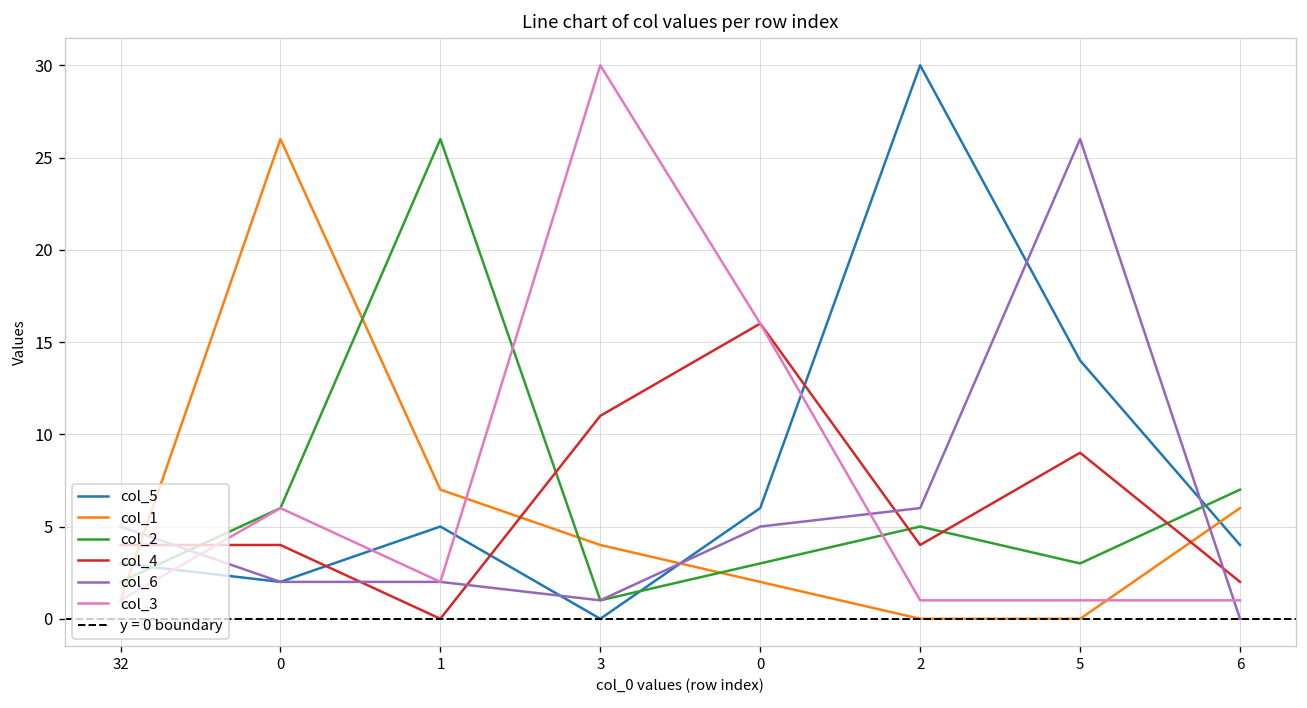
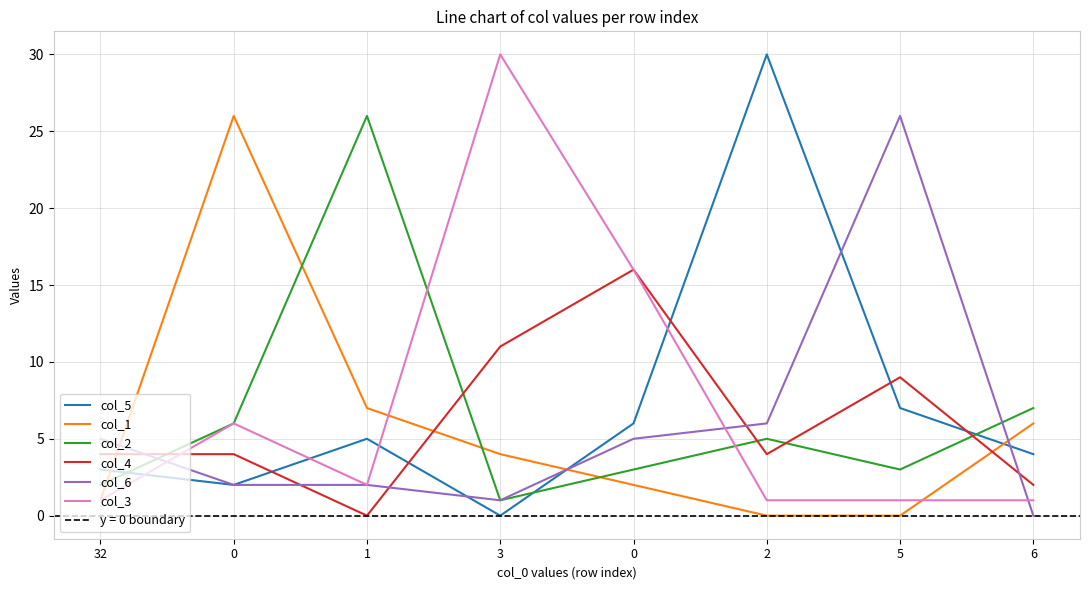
  {
    "col_5": {
      "1": 5,
      "3": 0,
      "2": 30,
-     "5": 14,
+     "5": 7,
      "6": 4
    },
    "col_1": {
      "1": 7,
      "3": 4,
      "2": 0,
      "5": 0,
      "6": 6
    },
    "col_2": {
      "1": 26,
      "2": 5,
      "5": 3,
      "6": 7
    },
    "col_4": {
      "1": 0,
      "3": 11,
      "2": 4,
      "5": 9,
      "6": 2
    },
    "col_6": {
      "2": 6,
      "5": 26,
      "6": 0
    },
    "col_3": {
      "3": 30,
      "2": 1,
      "5": 1,
      "6": 1
    }
  }
